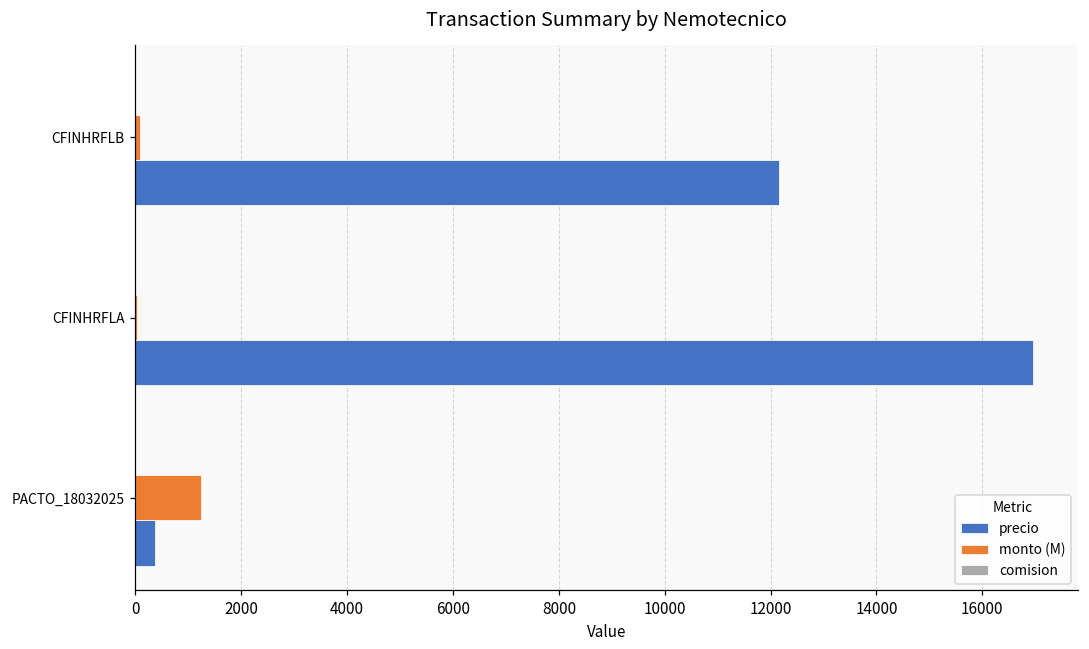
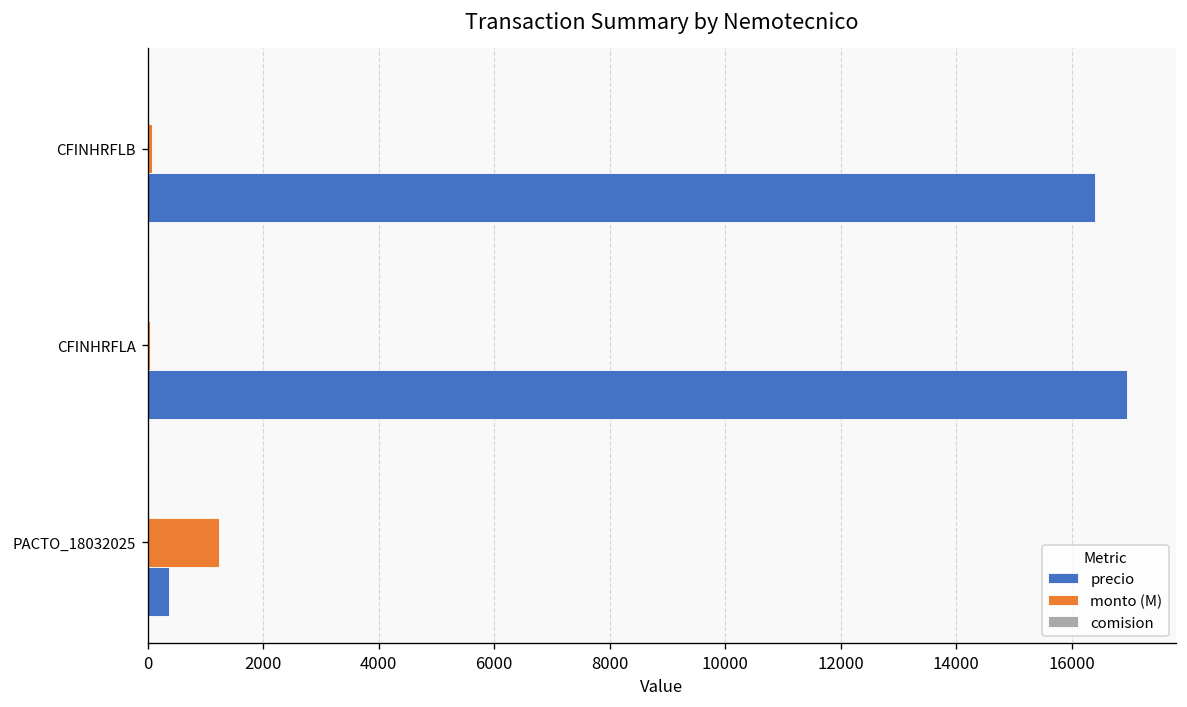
  {
    "precio": {
-     "CFINHRFLB": 12200,
+     "CFINHRFLB": 16400,
      "CFINHRFLA": 17000,
      "PACTO_18032025": 400
    },
    "monto (M)": {
      "CFINHRFLB": 100,
      "PACTO_18032025": 1200
    },
    "comision": {
      "CFINHRFLB": 0,
      "CFINHRFLA": 0,
      "PACTO_18032025": 0
    }
  }
